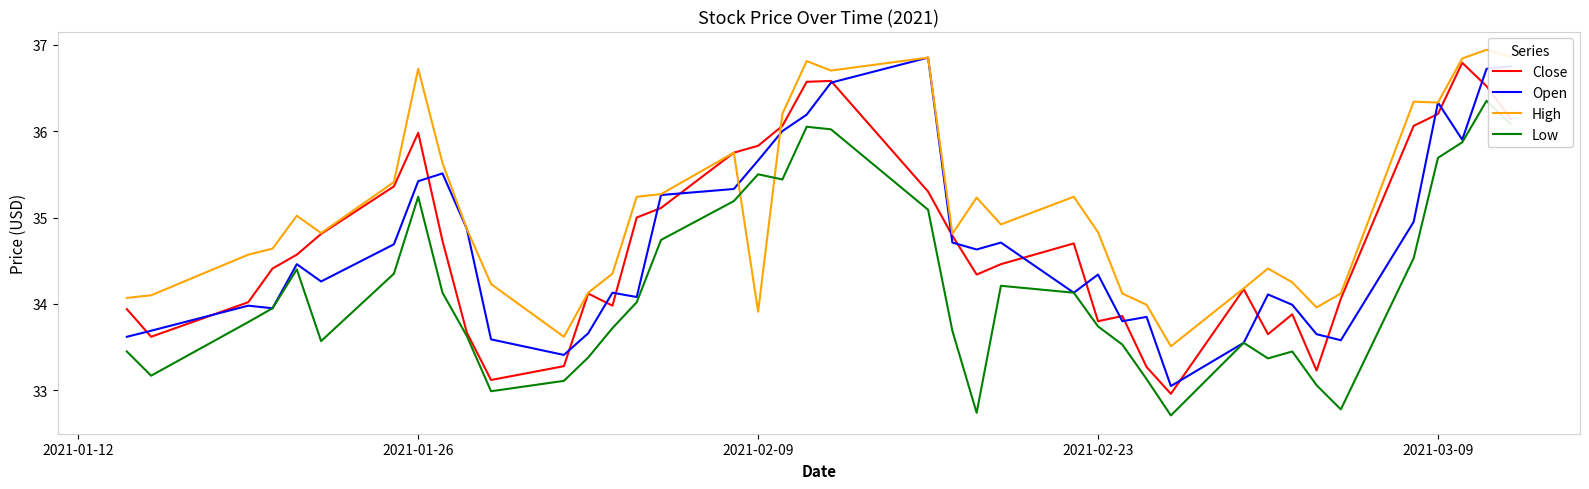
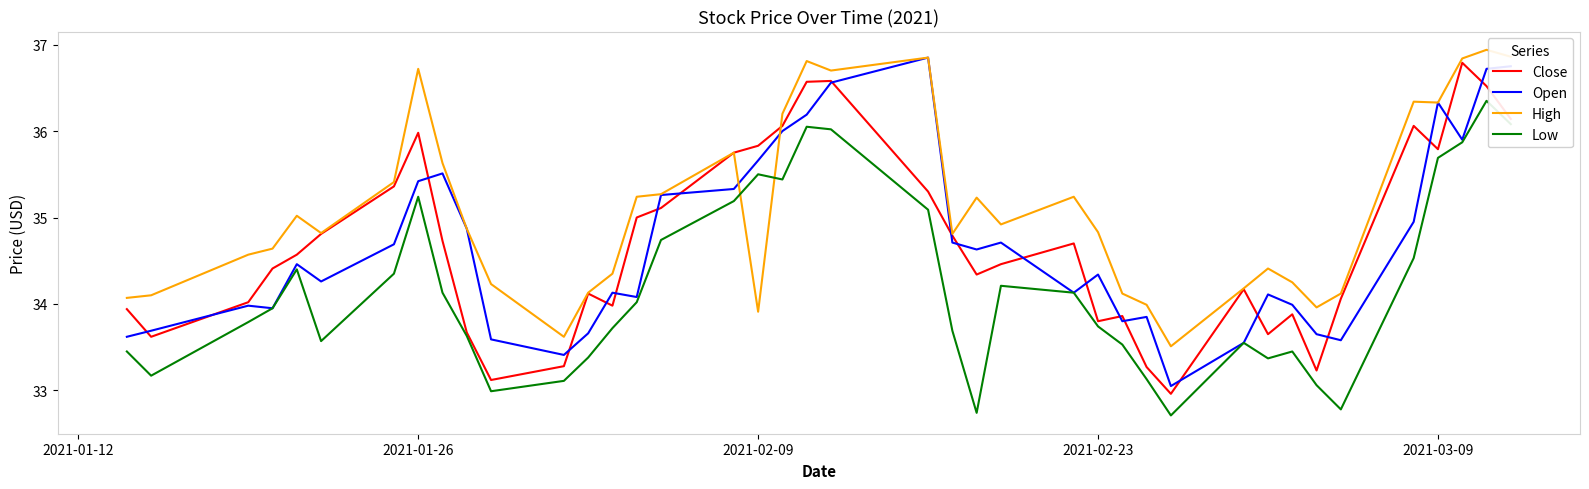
  {
    "Close": {
      "2021-01-26": 36.0,
      "2021-02-09": 35.8,
      "2021-02-23": 33.8,
-     "2021-03-09": 36.2
+     "2021-03-09": 35.8
    },
    "Open": {
      "2021-01-26": 35.4,
      "2021-02-09": 35.7,
      "2021-02-23": 34.3
    },
    "High": {
      "2021-01-26": 36.7,
      "2021-02-09": 33.9,
      "2021-02-23": 34.8
    },
    "Low": {
      "2021-01-26": 35.2,
      "2021-02-09": 35.5,
      "2021-02-23": 33.7,
      "2021-03-09": 35.7
    }
  }
